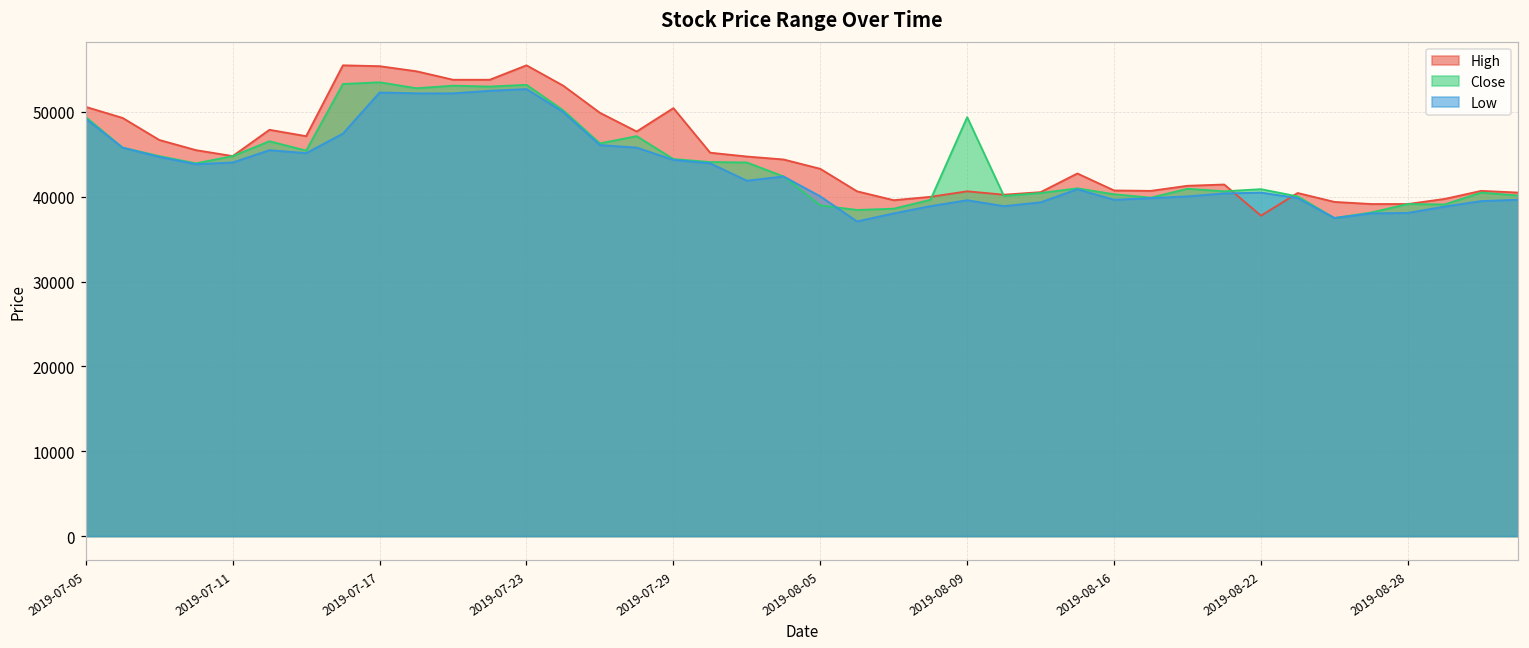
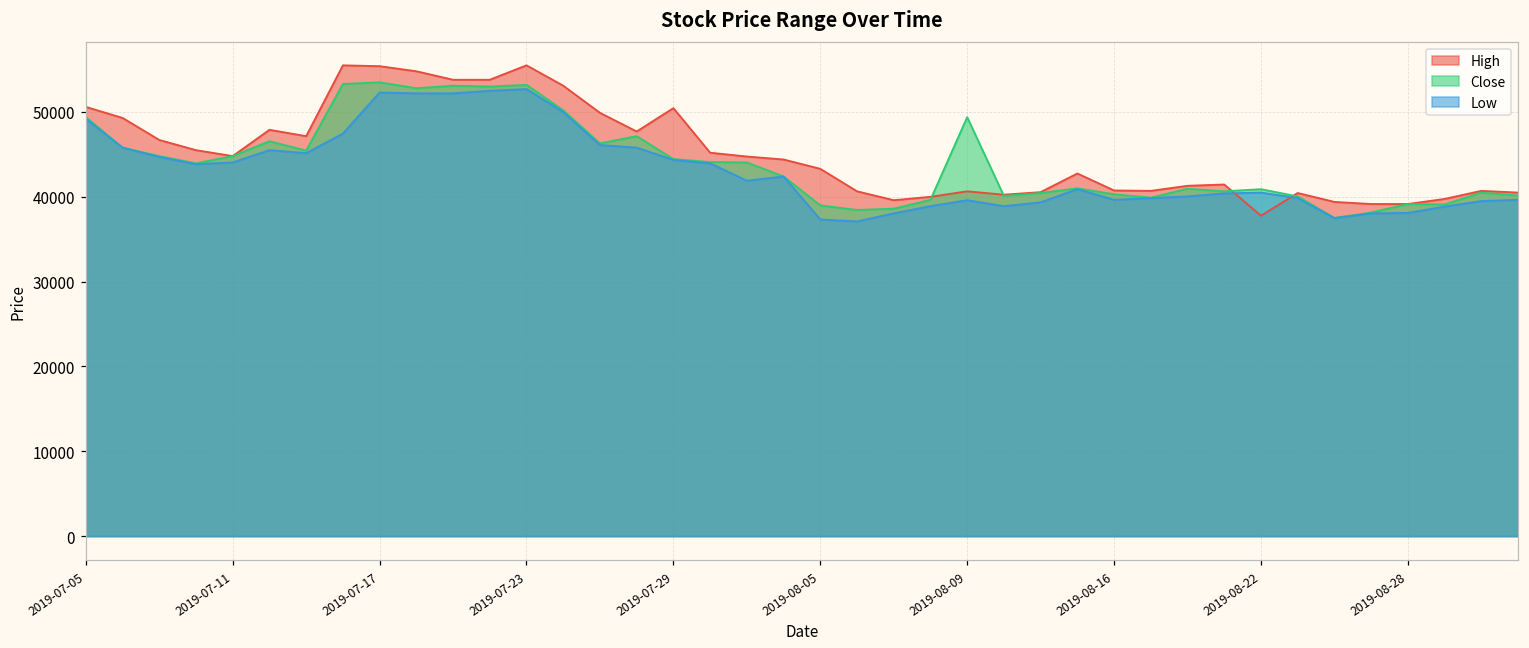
  {
    "High": {
      "2019-07-05": 51000,
      "2019-07-17": 55000,
      "2019-07-23": 56000,
      "2019-07-29": 50000,
      "2019-08-05": 43000,
      "2019-08-09": 41000,
      "2019-08-16": 41000,
      "2019-08-22": 38000
    },
    "Close": {
      "2019-07-17": 54000,
      "2019-07-23": 53000,
      "2019-08-05": 39000,
      "2019-08-09": 49000,
      "2019-08-16": 40000,
      "2019-08-22": 41000
    },
    "Low": {
      "2019-07-11": 44000,
      "2019-07-17": 52000,
      "2019-07-23": 53000,
-     "2019-08-05": 40000,
+     "2019-08-05": 37000,
      "2019-08-09": 40000,
      "2019-08-16": 40000,
      "2019-08-22": 41000,
      "2019-08-28": 38000
    }
  }
